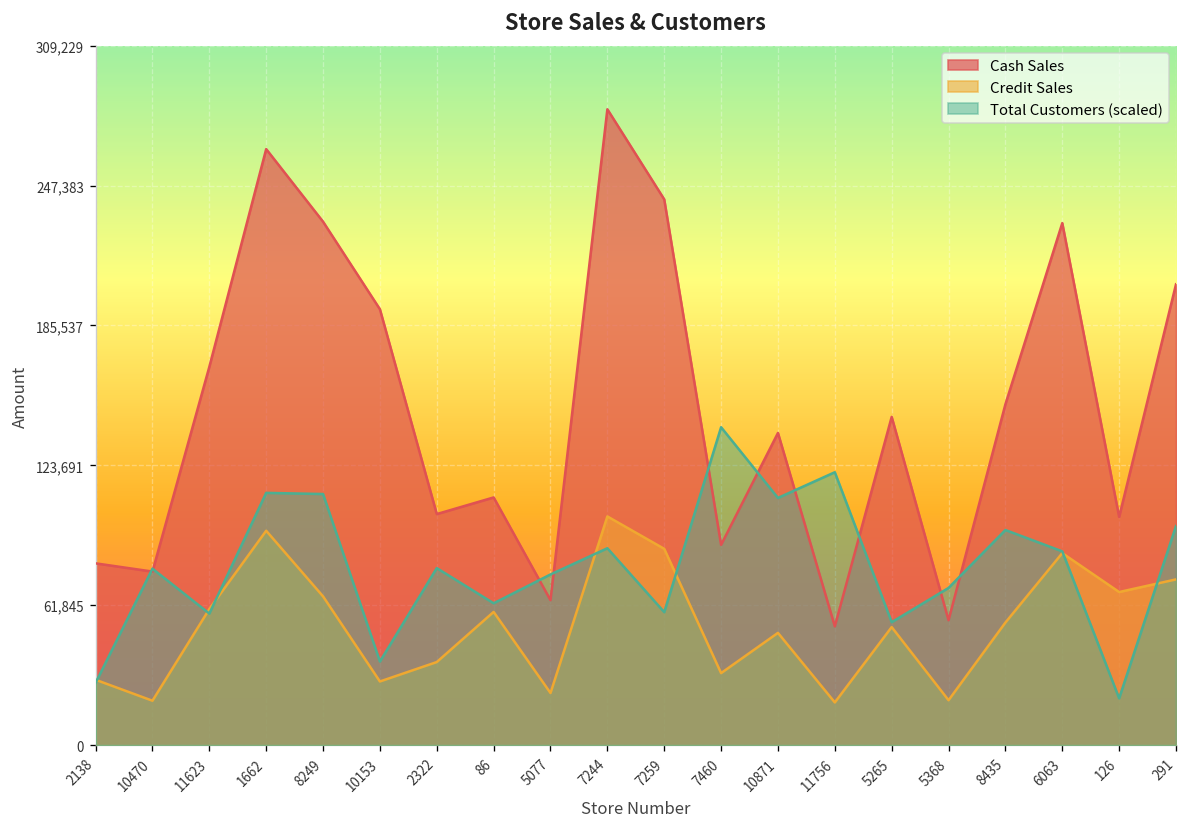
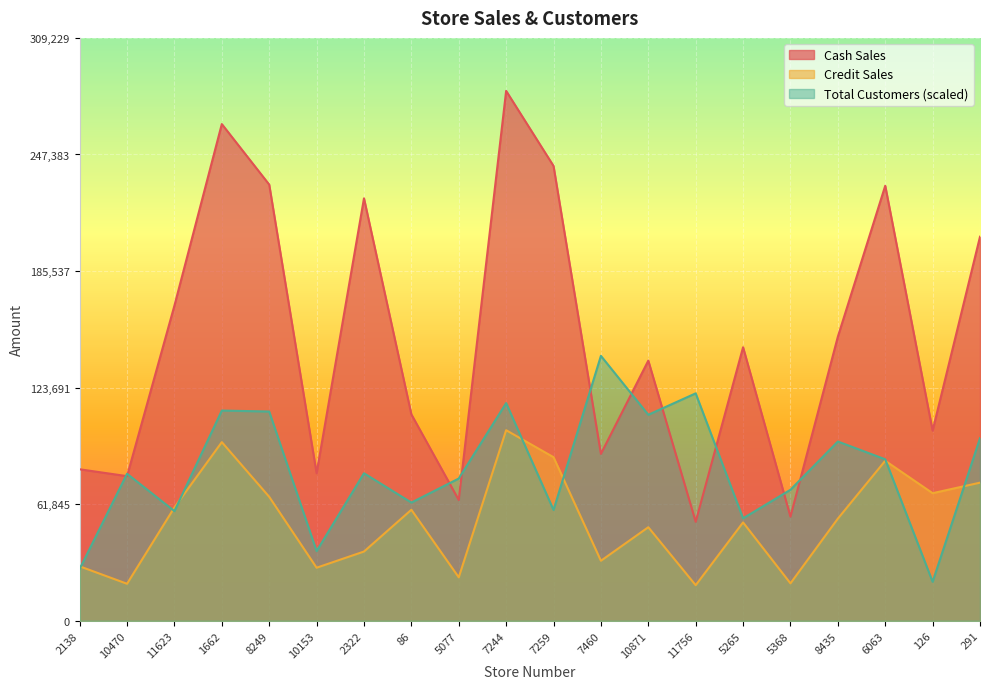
  {
    "Cash Sales": {
      "2138": "80,000",
      "11623": "167,000",
      "1662": "264,000",
      "8249": "231,000",
-     "10153": "193,000",
-     "2322": "102,000",
+     "10153": "78,000",
+     "2322": "224,000",
      "86": "110,000",
      "5077": "64,000",
      "7244": "281,000",
      "7259": "241,000",
      "7460": "89,000",
      "10871": "138,000",
      "11756": "53,000",
      "5265": "145,000",
      "5368": "55,000",
      "8435": "151,000",
      "6063": "231,000",
      "126": "101,000",
      "291": "204,000"
    },
    "Credit Sales": {
      "2138": "29,000",
      "10470": "20,000",
      "11623": "60,000",
      "1662": "95,000",
      "8249": "66,000",
      "10153": "28,000",
      "2322": "37,000",
      "86": "59,000",
      "5077": "23,000",
      "7244": "101,000",
      "7259": "87,000",
      "7460": "32,000",
      "10871": "50,000",
      "11756": "19,000",
      "5265": "52,000",
      "5368": "20,000",
      "8435": "54,000",
      "126": "68,000",
      "291": "73,000"
    },
    "Total Customers (scaled)": {
      "2138": "28,000",
      "11623": "58,000",
      "1662": "112,000",
      "8249": "111,000",
      "10153": "37,000",
      "2322": "78,000",
      "86": "63,000",
      "5077": "75,000",
-     "7244": "87,000",
+     "7244": "115,000",
      "7259": "59,000",
      "7460": "141,000",
      "10871": "109,000",
      "11756": "121,000",
      "5265": "54,000",
      "5368": "70,000",
      "8435": "95,000",
      "126": "21,000",
      "291": "97,000"
    }
  }
